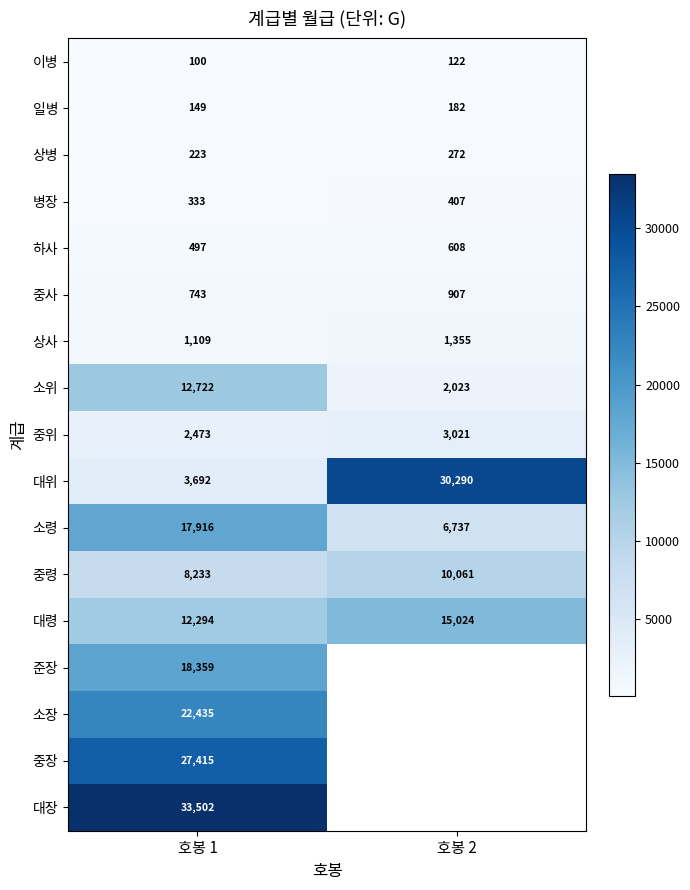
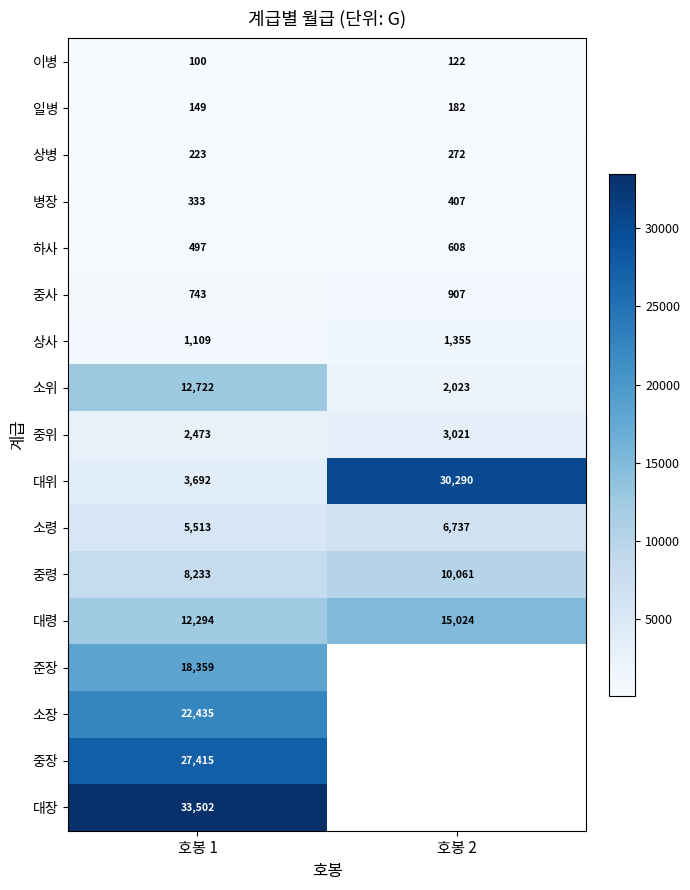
  {
    "이병": {
      "호봉 1": "100",
      "호봉 2": "122"
    },
    "일병": {
      "호봉 1": "149",
      "호봉 2": "182"
    },
    "상병": {
      "호봉 1": "223",
      "호봉 2": "272"
    },
    "병장": {
      "호봉 1": "333",
      "호봉 2": "407"
    },
    "하사": {
      "호봉 1": "497",
      "호봉 2": "608"
    },
    "중사": {
      "호봉 1": "743",
      "호봉 2": "907"
    },
    "상사": {
      "호봉 1": "1,109",
      "호봉 2": "1,355"
    },
    "소위": {
      "호봉 1": "12,722",
      "호봉 2": "2,023"
    },
    "중위": {
      "호봉 1": "2,473",
      "호봉 2": "3,021"
    },
    "대위": {
      "호봉 1": "3,692",
      "호봉 2": "30,290"
    },
    "소령": {
-     "호봉 1": "17,916",
+     "호봉 1": "5,513",
      "호봉 2": "6,737"
    },
    "중령": {
      "호봉 1": "8,233",
      "호봉 2": "10,061"
    },
    "대령": {
      "호봉 1": "12,294",
      "호봉 2": "15,024"
    },
    "준장": {
      "호봉 1": "18,359"
    },
    "소장": {
      "호봉 1": "22,435"
    },
    "중장": {
      "호봉 1": "27,415"
    },
    "대장": {
      "호봉 1": "33,502"
    }
  }
